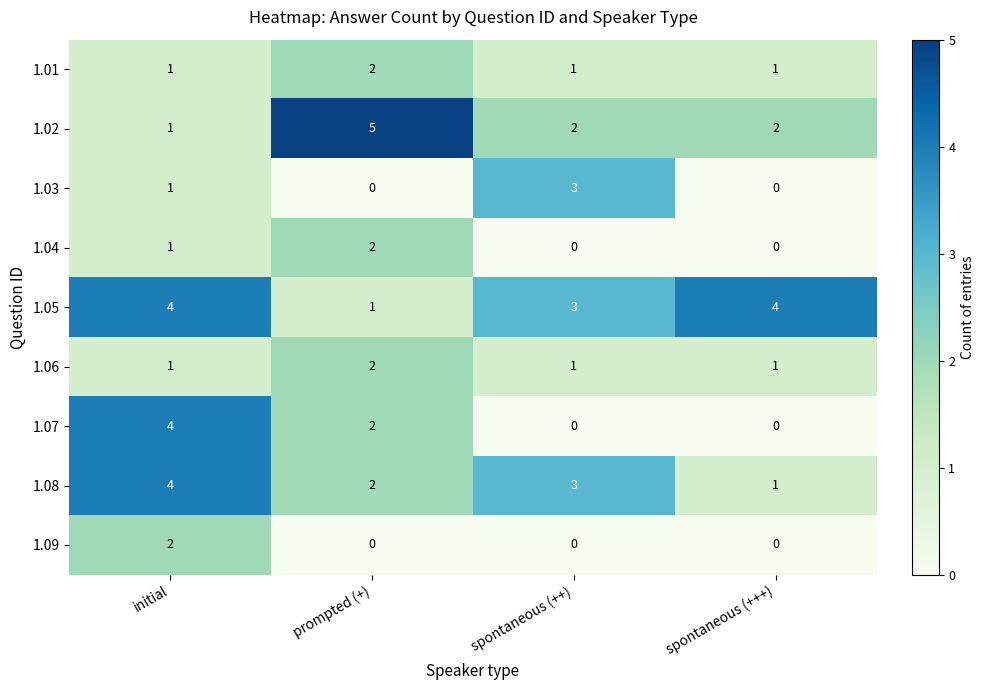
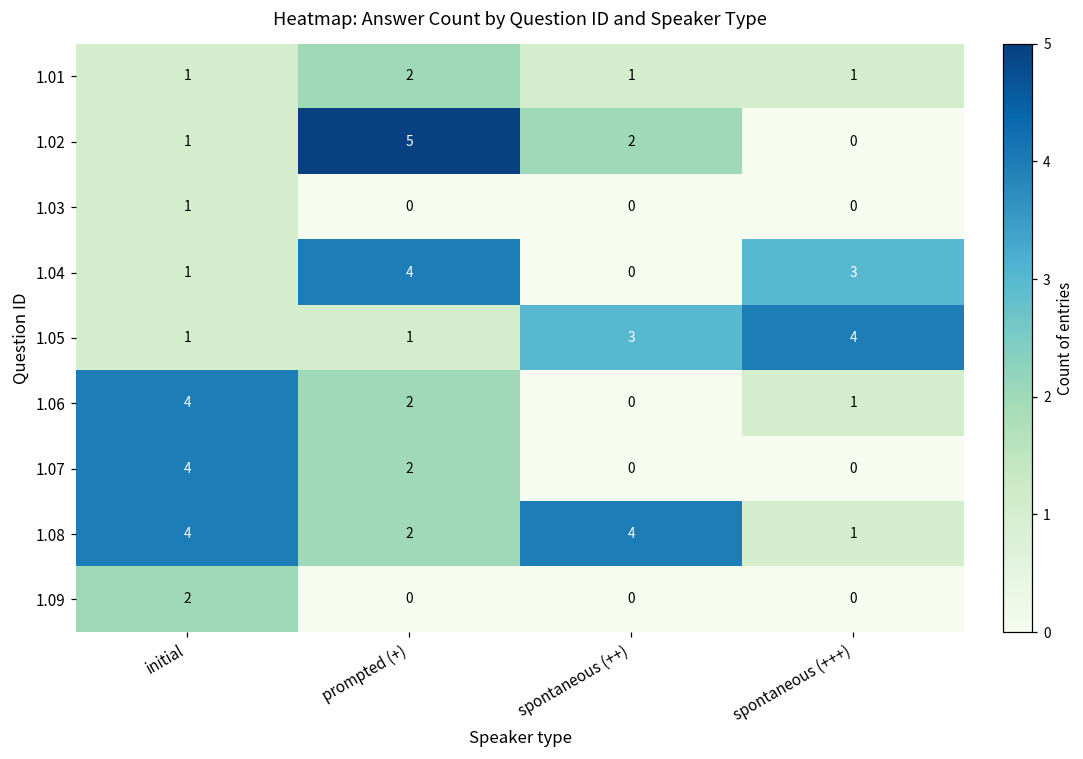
  {
    "1.01": {
      "initial": 1,
      "prompted (+)": 2,
      "spontaneous (++)": 1,
      "spontaneous (+++)": 1
    },
    "1.02": {
      "initial": 1,
      "prompted (+)": 5,
      "spontaneous (++)": 2,
-     "spontaneous (+++)": 2
+     "spontaneous (+++)": 0
    },
    "1.03": {
      "initial": 1,
      "prompted (+)": 0,
-     "spontaneous (++)": 3,
+     "spontaneous (++)": 0,
      "spontaneous (+++)": 0
    },
    "1.04": {
      "initial": 1,
-     "prompted (+)": 2,
+     "prompted (+)": 4,
      "spontaneous (++)": 0,
-     "spontaneous (+++)": 0
+     "spontaneous (+++)": 3
    },
    "1.05": {
-     "initial": 4,
+     "initial": 1,
      "prompted (+)": 1,
      "spontaneous (++)": 3,
      "spontaneous (+++)": 4
    },
    "1.06": {
-     "initial": 1,
+     "initial": 4,
      "prompted (+)": 2,
-     "spontaneous (++)": 1,
+     "spontaneous (++)": 0,
      "spontaneous (+++)": 1
    },
    "1.07": {
      "initial": 4,
      "prompted (+)": 2,
      "spontaneous (++)": 0,
      "spontaneous (+++)": 0
    },
    "1.08": {
      "initial": 4,
      "prompted (+)": 2,
-     "spontaneous (++)": 3,
+     "spontaneous (++)": 4,
      "spontaneous (+++)": 1
    },
    "1.09": {
      "initial": 2,
      "prompted (+)": 0,
      "spontaneous (++)": 0,
      "spontaneous (+++)": 0
    }
  }
